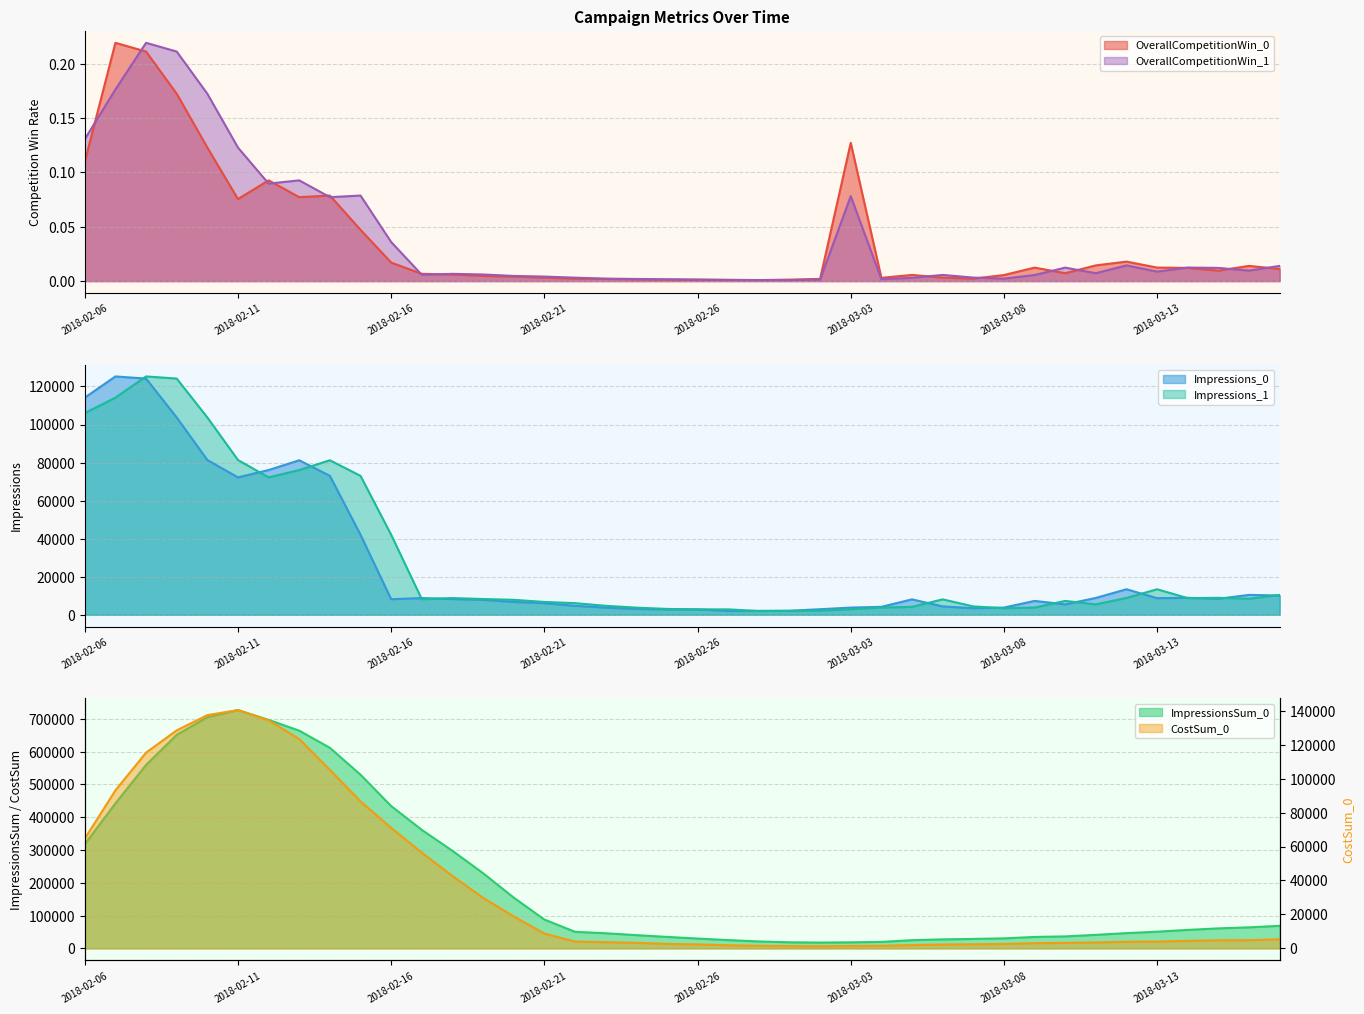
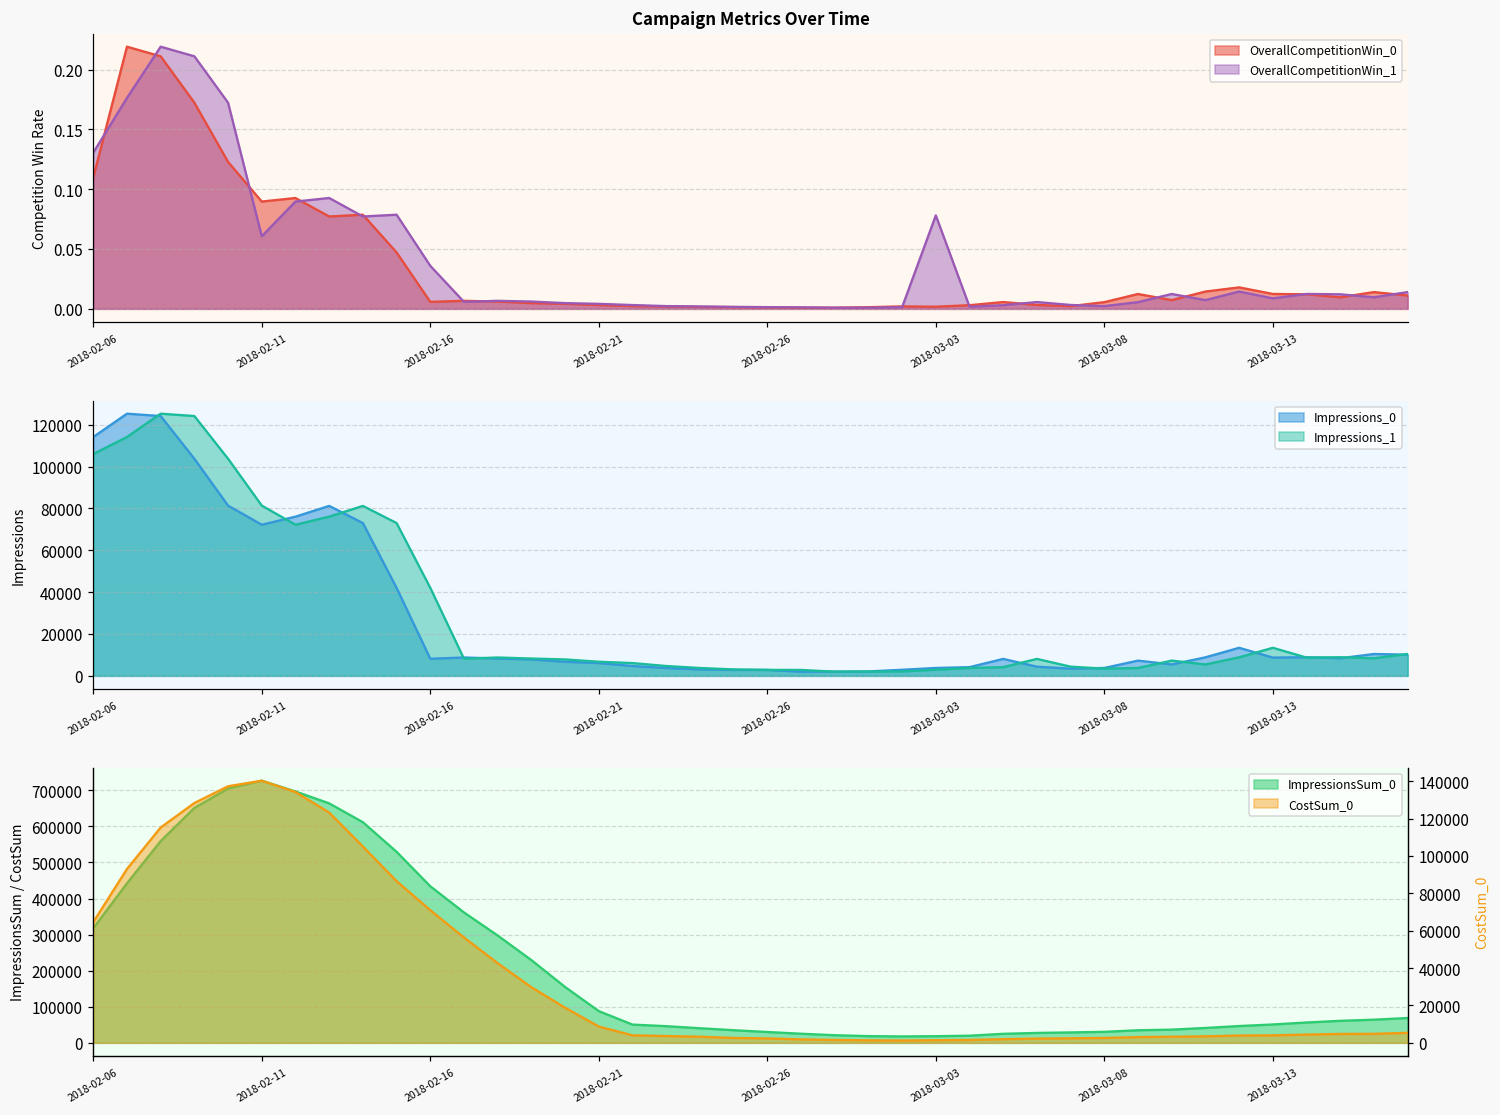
  {
    "Campaign Metrics Over Time": {
      "OverallCompetitionWin_0": {
        "2018-02-06": 0.110,
-       "2018-02-11": 0.075,
-       "2018-02-16": 0.017,
-       "2018-03-03": 0.127,
+       "2018-02-11": 0.090,
+       "2018-02-16": 0.006,
+       "2018-03-03": 0.002,
        "2018-03-08": 0.006,
        "2018-03-13": 0.012
      },
      "OverallCompetitionWin_1": {
        "2018-02-06": 0.131,
-       "2018-02-11": 0.123,
+       "2018-02-11": 0.061,
        "2018-02-16": 0.036,
        "2018-03-03": 0.078,
        "2018-03-08": 0.002,
        "2018-03-13": 0.009
      }
    }
  }
